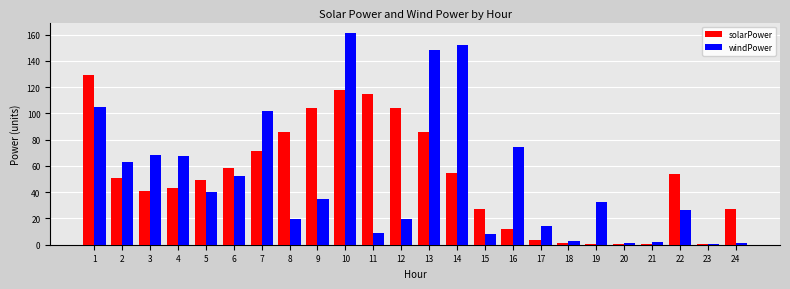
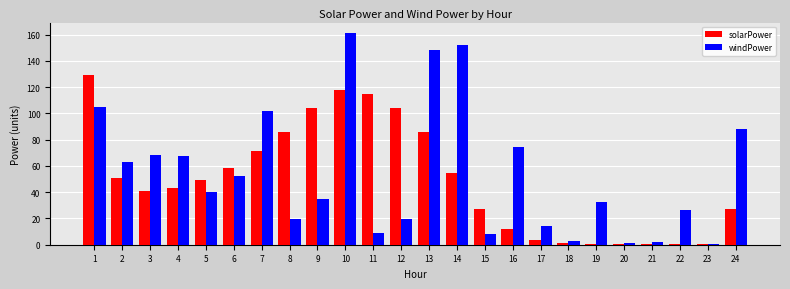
  {
    "solarPower": {
      "1": 130,
      "2": 51,
      "3": 41,
      "4": 43,
      "5": 50,
      "6": 59,
      "7": 72,
      "8": 86,
      "9": 104,
      "10": 118,
      "11": 115,
      "12": 104,
      "13": 86,
      "14": 54,
      "15": 28,
      "16": 12,
      "17": 4,
-     "22": 54,
+     "22": 0,
      "24": 27
    },
    "windPower": {
      "1": 105,
      "2": 63,
      "3": 69,
      "4": 68,
      "5": 40,
      "6": 52,
      "7": 102,
      "8": 19,
      "9": 34,
      "10": 161,
      "11": 9,
      "12": 19,
      "13": 148,
      "14": 152,
      "15": 8,
      "16": 75,
      "17": 15,
      "18": 3,
      "19": 33,
      "22": 27,
-     "24": 1
+     "24": 88
    }
  }
